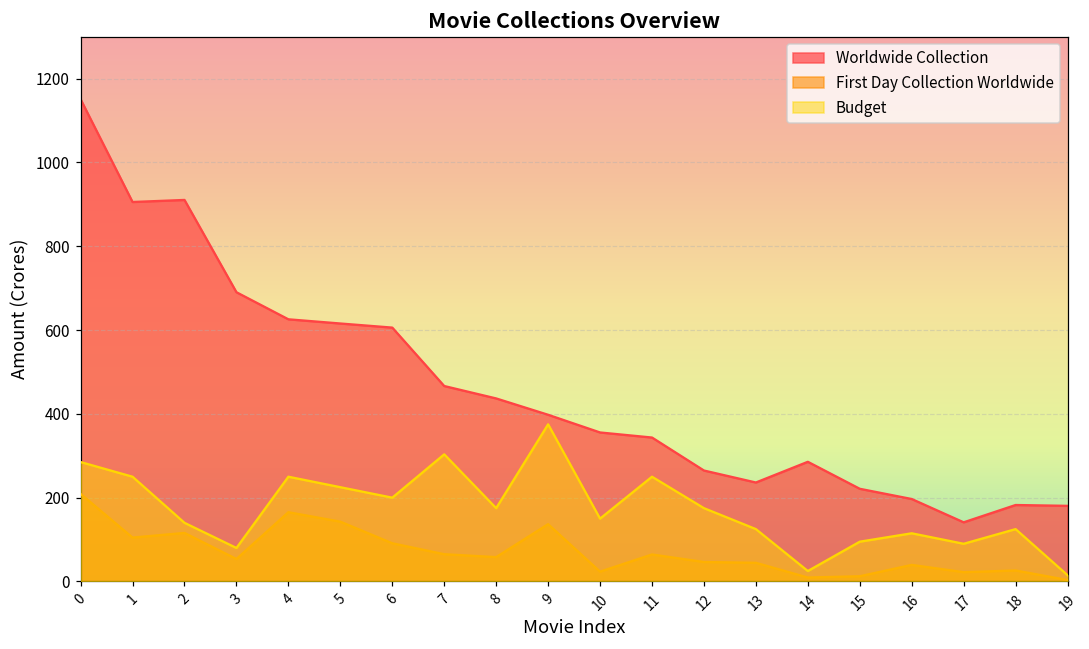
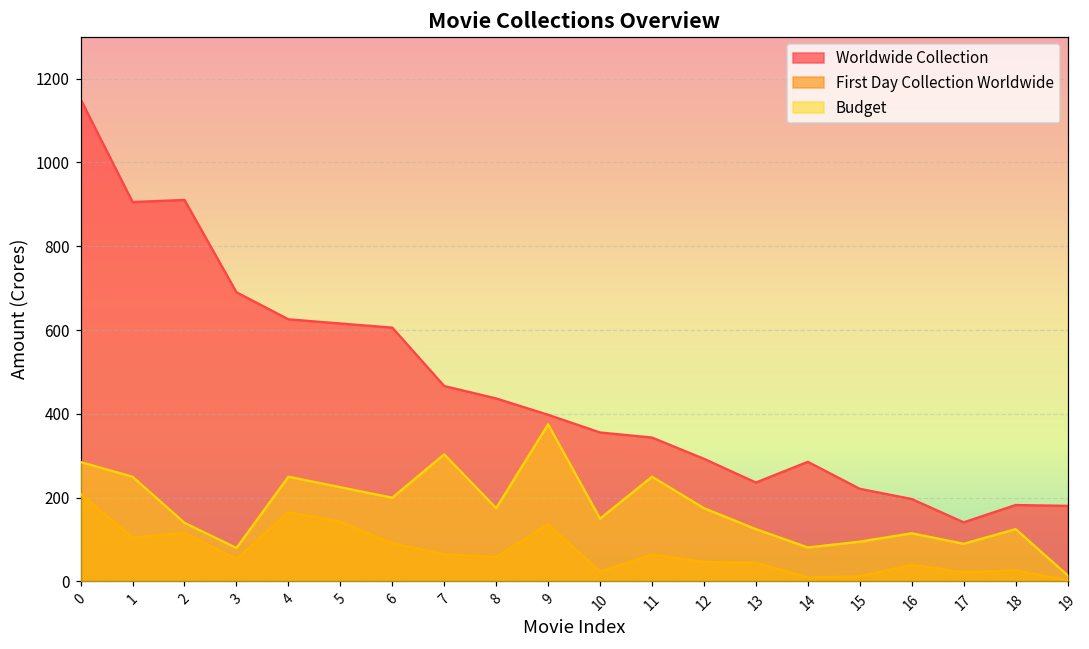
  {
    "Worldwide Collection": {
      "0": 1150,
      "1": 910,
      "2": 910,
      "3": 690,
      "4": 630,
      "5": 620,
      "6": 610,
      "7": 470,
      "8": 440,
      "9": 400,
      "10": 360,
      "11": 340,
-     "12": 260,
+     "12": 290,
      "13": 240,
      "14": 290,
      "15": 220,
      "16": 200,
      "17": 140,
      "18": 180,
      "19": 180
    },
    "First Day Collection Worldwide": {
      "0": 210,
      "1": 100,
      "2": 120,
      "3": 50,
      "4": 170,
      "5": 140,
      "6": 90,
      "7": 70,
      "8": 60,
      "9": 140,
      "10": 20,
      "11": 60,
      "12": 50,
      "13": 40,
      "14": 10,
      "15": 10,
      "16": 40,
      "17": 20,
      "18": 30,
      "19": 0
    },
    "Budget": {
      "0": 290,
      "1": 250,
      "2": 140,
      "3": 80,
      "4": 250,
      "5": 230,
      "6": 200,
      "7": 300,
      "8": 180,
      "9": 380,
      "10": 150,
      "11": 250,
      "12": 180,
      "13": 130,
-     "14": 30,
+     "14": 80,
      "15": 100,
      "16": 120,
      "17": 90,
      "18": 130,
      "19": 20
    }
  }
